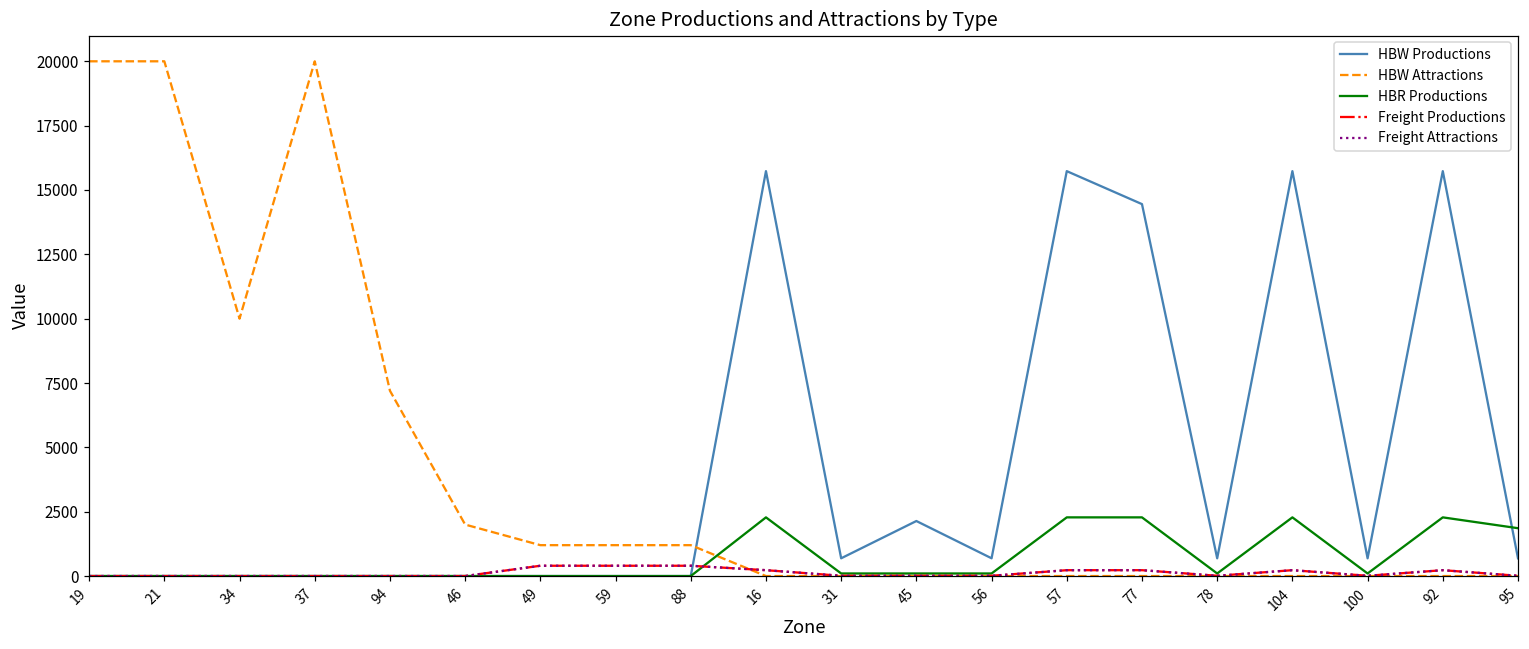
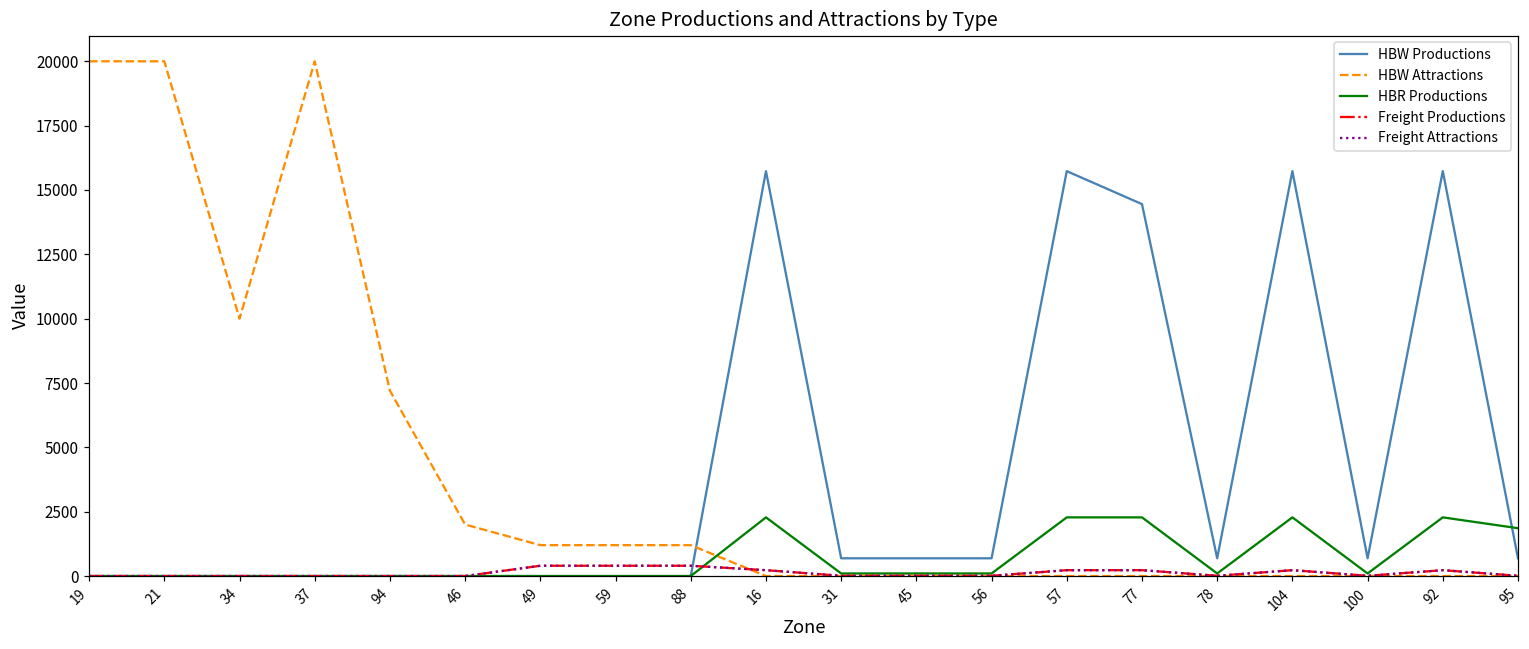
  {
    "HBW Productions": {
      "16": 15700,
      "31": 700,
-     "45": 2100,
+     "45": 700,
      "56": 700,
      "57": 15700,
      "77": 14500,
      "78": 700,
      "104": 15700,
      "100": 700,
      "92": 15700,
      "95": 700
    },
    "HBW Attractions": {
      "19": 20000,
      "21": 20000,
      "34": 10000,
      "37": 20000,
      "94": 7200,
      "46": 2000,
      "49": 1200,
      "59": 1200,
      "88": 1200,
      "16": 0,
      "57": 0,
      "77": 0,
      "104": 0,
      "92": 0
    },
    "HBR Productions": {
      "16": 2300,
      "57": 2300,
      "77": 2300,
      "104": 2300,
      "92": 2300,
      "95": 1900
    },
    "Freight Attractions": {
      "49": 400,
      "59": 400,
      "88": 400,
      "16": 200,
      "57": 200,
      "77": 200,
      "104": 200,
      "92": 200
    }
  }
